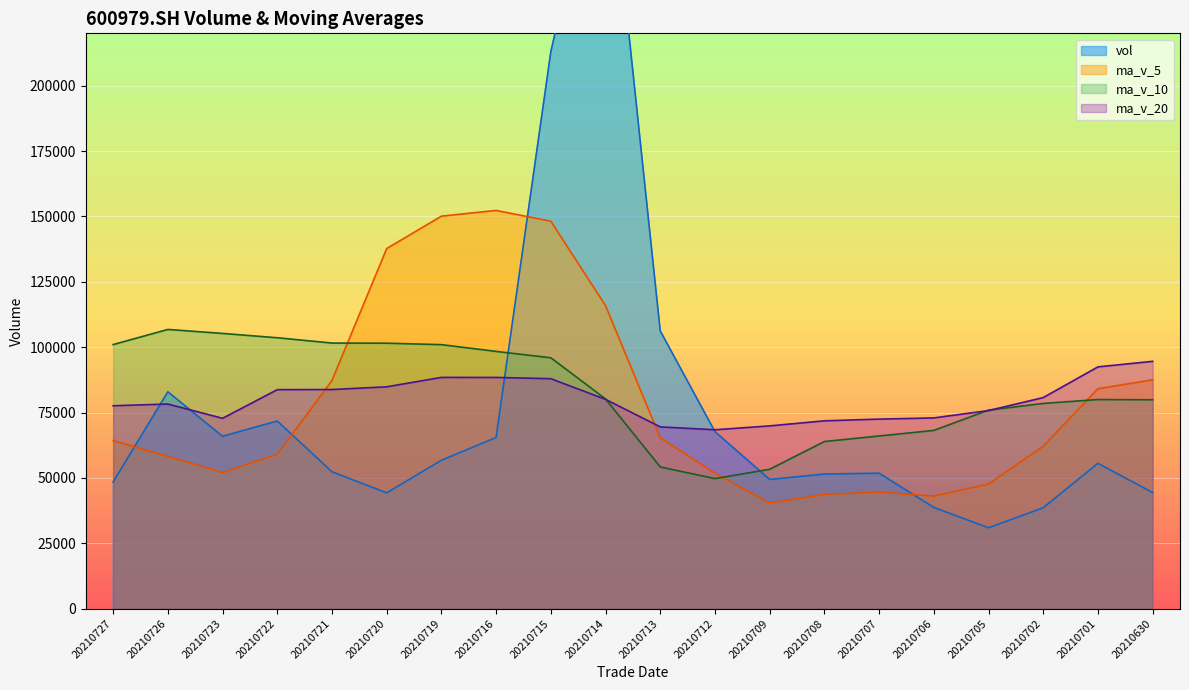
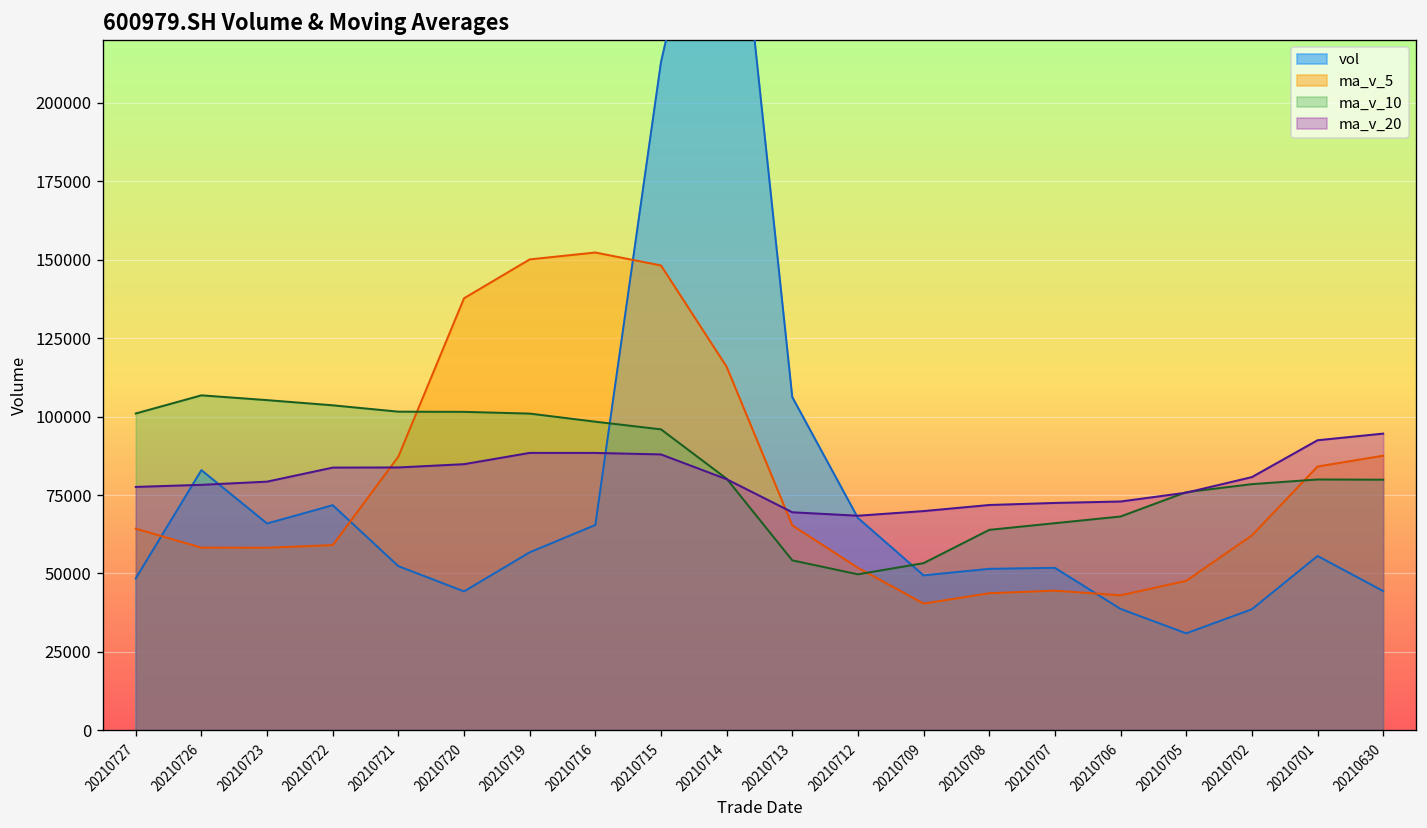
  {
    "vol": {
      "20210727": 48000,
      "20210726": 83000,
      "20210723": 66000,
      "20210722": 72000,
      "20210721": 52000,
      "20210720": 44000,
      "20210719": 57000,
      "20210716": 65000,
      "20210715": 213000,
      "20210713": 106000,
      "20210709": 49000,
      "20210708": 51000,
      "20210707": 52000,
      "20210706": 39000,
      "20210705": 31000,
      "20210702": 39000,
      "20210701": 56000,
      "20210630": 44000
    },
    "ma_v_5": {
      "20210727": 64000,
      "20210726": 58000,
-     "20210723": 52000,
+     "20210723": 58000,
      "20210722": 59000,
      "20210721": 87000,
      "20210720": 138000,
      "20210719": 150000,
      "20210716": 152000,
      "20210715": 148000,
      "20210714": 116000,
      "20210713": 65000,
      "20210712": 52000,
      "20210709": 40000,
      "20210708": 44000,
      "20210707": 45000,
      "20210706": 43000,
      "20210705": 48000,
      "20210702": 62000,
      "20210701": 84000,
      "20210630": 88000
    },
    "ma_v_10": {
      "20210727": 101000,
      "20210726": 107000,
      "20210723": 105000,
      "20210722": 104000,
      "20210721": 102000,
      "20210720": 102000,
      "20210719": 101000,
      "20210716": 98000,
      "20210715": 96000,
      "20210713": 54000,
      "20210712": 50000,
      "20210709": 53000,
      "20210708": 64000,
      "20210707": 66000,
      "20210706": 68000,
      "20210702": 78000,
      "20210701": 80000,
      "20210630": 80000
    },
    "ma_v_20": {
      "20210727": 78000,
      "20210726": 78000,
-     "20210723": 73000,
+     "20210723": 79000,
      "20210722": 84000,
      "20210721": 84000,
      "20210720": 85000,
      "20210719": 88000,
      "20210716": 88000,
      "20210715": 88000,
      "20210713": 70000,
      "20210709": 70000,
      "20210708": 72000,
      "20210707": 72000,
      "20210706": 73000,
      "20210702": 81000,
      "20210701": 92000,
      "20210630": 95000
    }
  }
